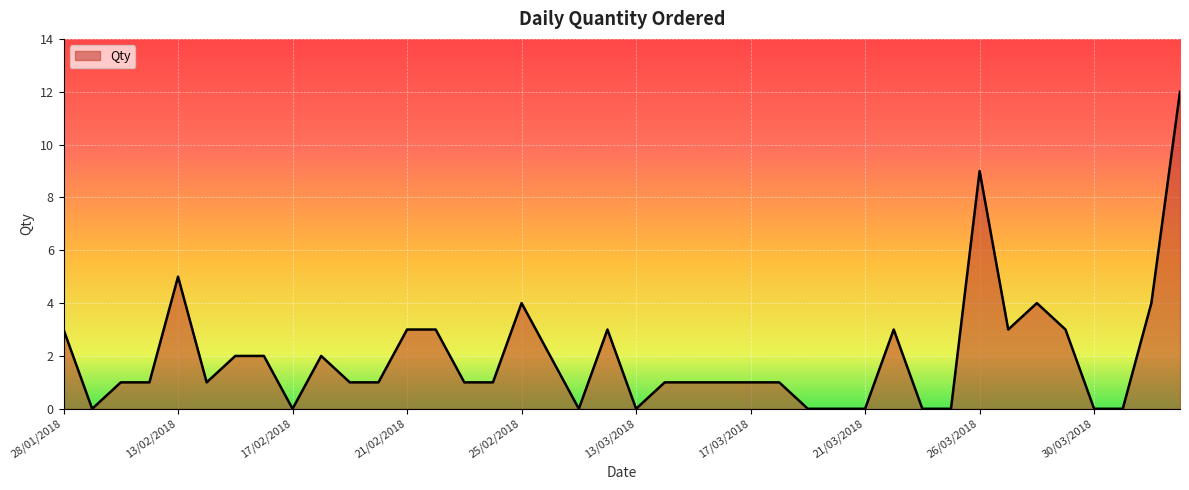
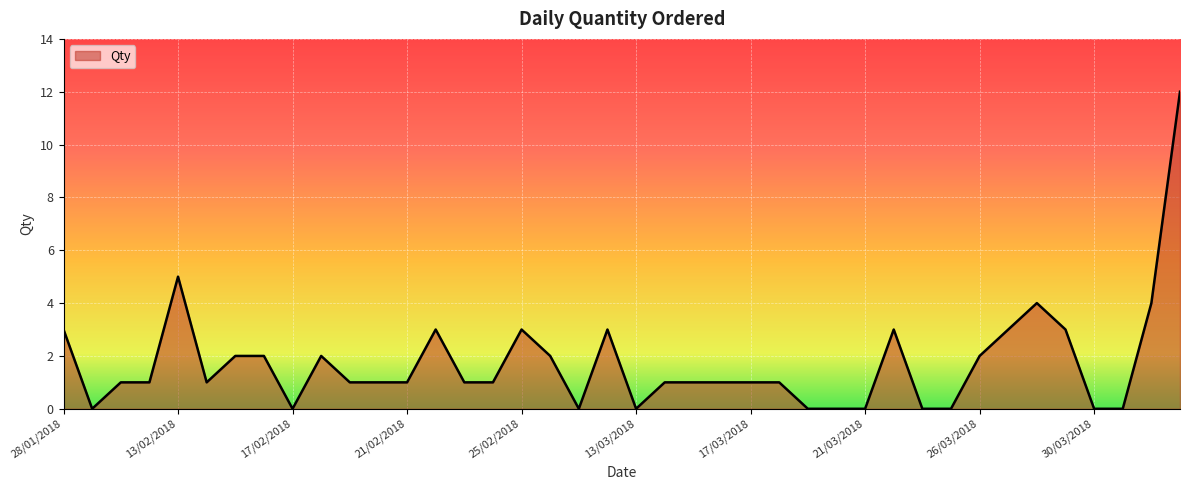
  {
    "28/01/2018": 3,
    "13/02/2018": 5,
    "17/02/2018": 0,
-   "21/02/2018": 3,
-   "25/02/2018": 4,
+   "21/02/2018": 1,
+   "25/02/2018": 3,
    "13/03/2018": 0,
    "17/03/2018": 1,
    "21/03/2018": 0,
-   "26/03/2018": 9,
+   "26/03/2018": 2,
    "30/03/2018": 0
  }
